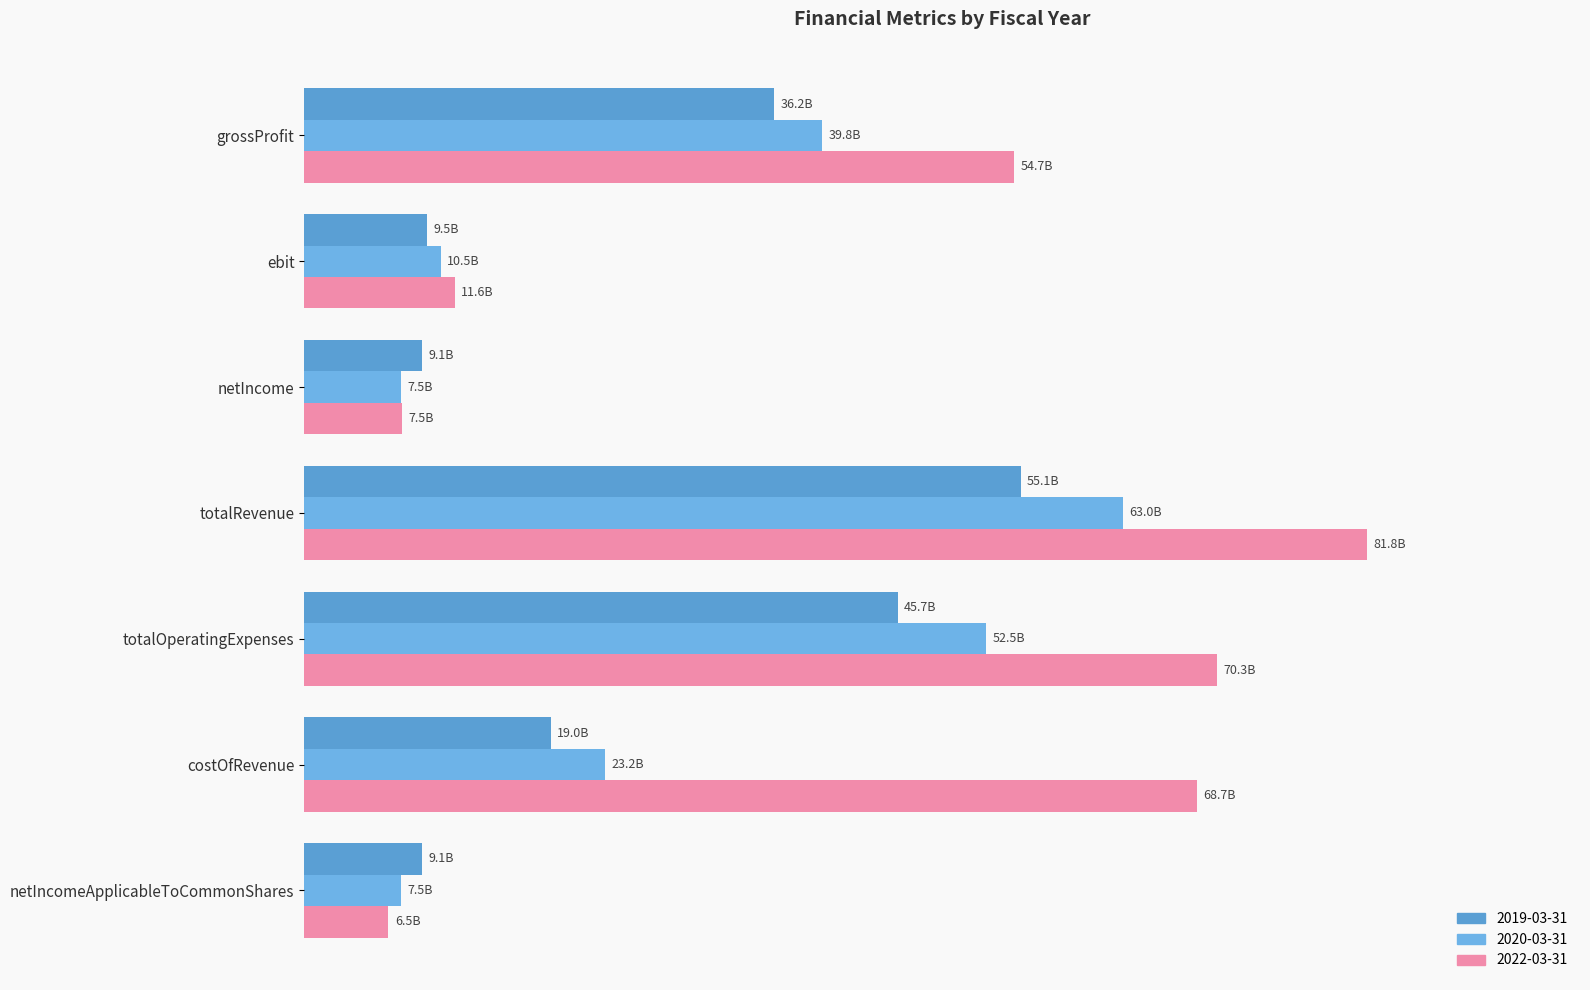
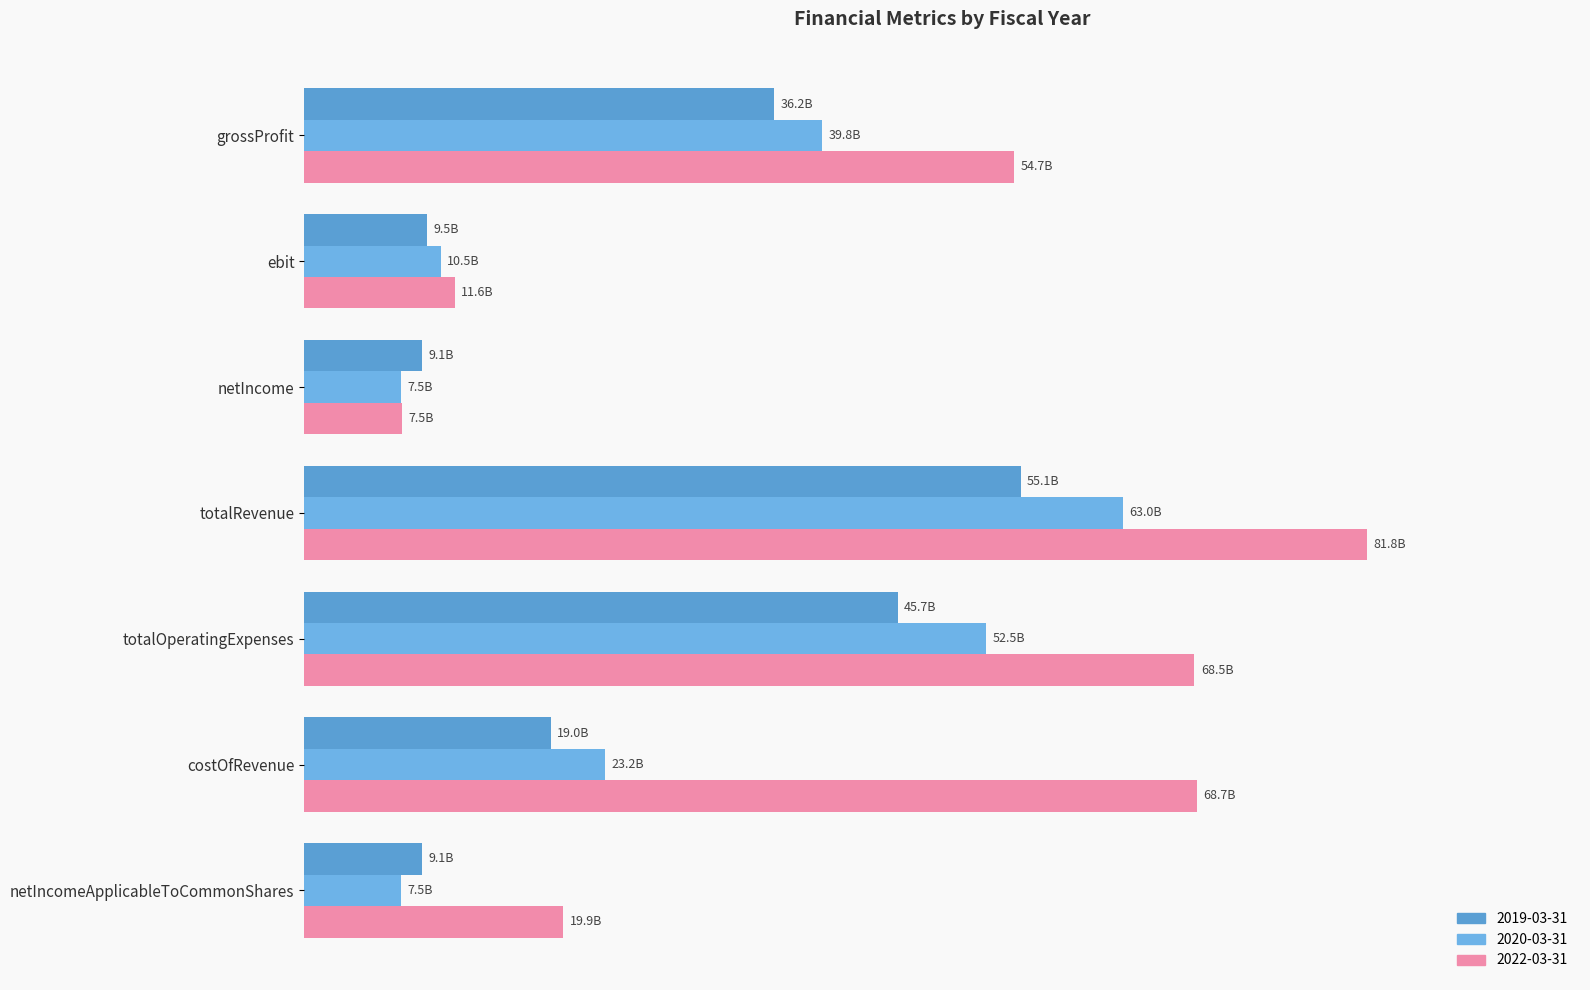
  {
    "2022-03-31": {
      "grossProfit": "54.7B",
      "ebit": "11.6B",
      "netIncome": "7.5B",
      "totalRevenue": "81.8B",
-     "totalOperatingExpenses": "70.3B",
+     "totalOperatingExpenses": "68.5B",
      "costOfRevenue": "68.7B",
-     "netIncomeApplicableToCommonShares": "6.5B"
+     "netIncomeApplicableToCommonShares": "19.9B"
    }
  }
